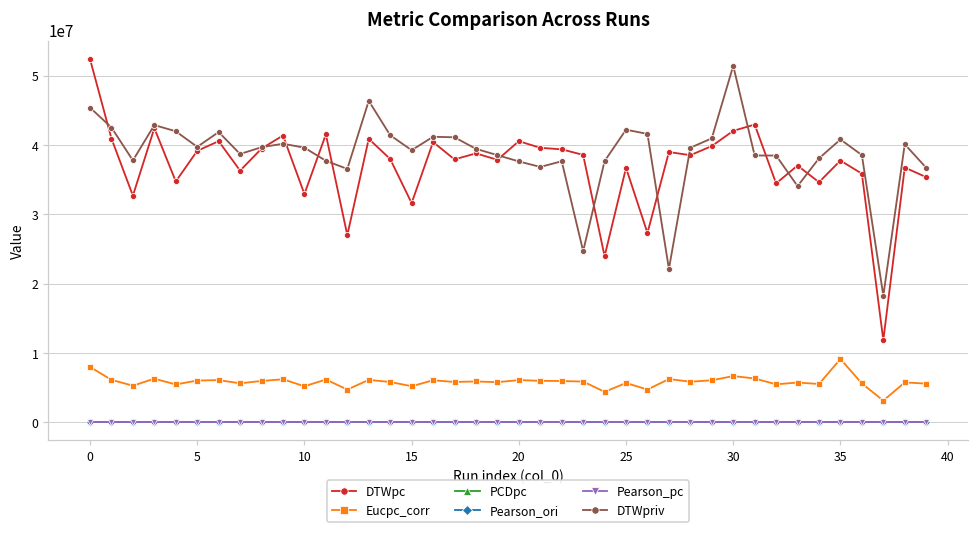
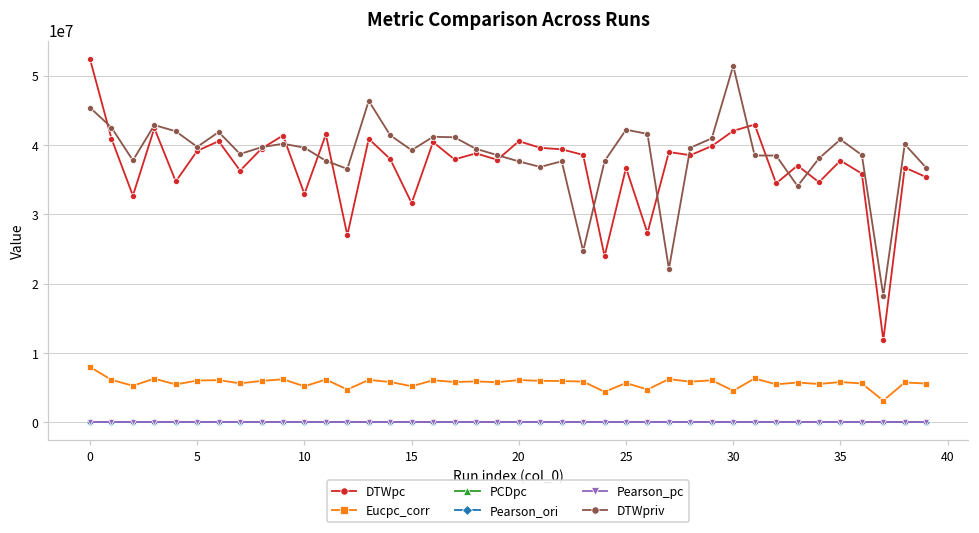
  {
    "DTWpc": {
      "0": 52000000,
      "5": 39000000,
      "10": 33000000,
      "15": 32000000,
      "20": 41000000,
      "25": 37000000,
      "30": 42000000,
      "35": 38000000
    },
    "Eucpc_corr": {
      "0": 8000000,
      "5": 6000000,
      "10": 5000000,
      "15": 5000000,
      "20": 6000000,
      "25": 6000000,
-     "30": 7000000,
-     "35": 9000000
+     "30": 5000000,
+     "35": 6000000
    },
    "Pearson_pc": {
      "0": 0,
      "5": 0,
      "10": 0,
      "15": 0,
      "20": 0,
      "25": 0,
      "30": 0,
      "35": 0
    },
    "DTWpriv": {
      "0": 45000000,
      "5": 40000000,
      "10": 40000000,
      "15": 39000000,
      "20": 38000000,
      "25": 42000000,
      "30": 51000000,
      "35": 41000000
    }
  }
